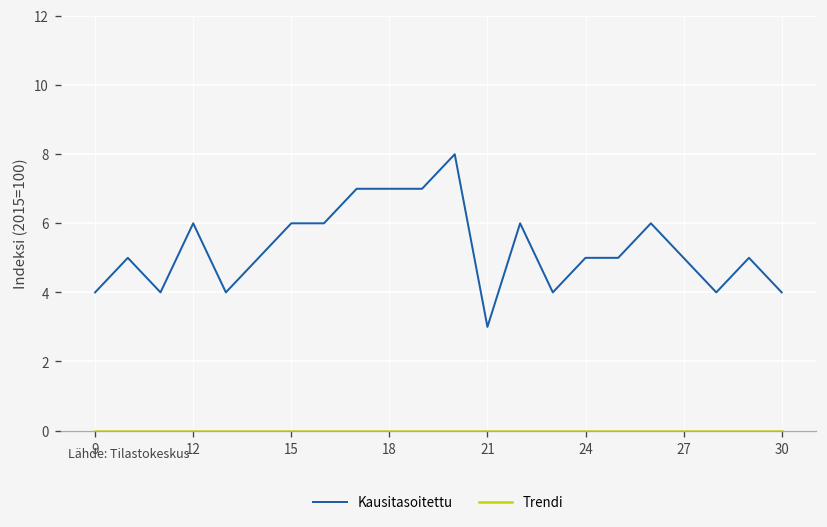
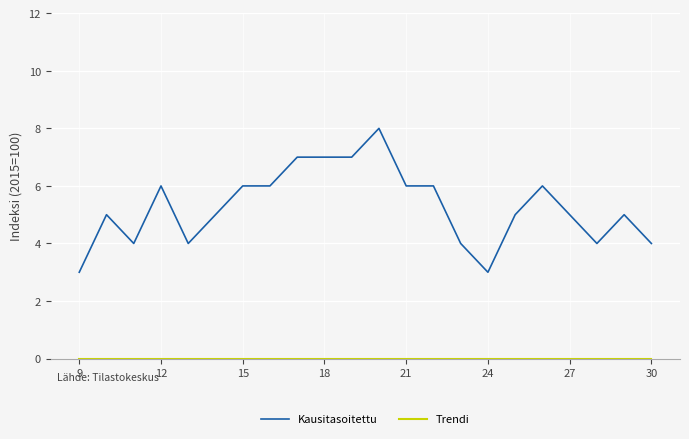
  {
    "Kausitasoitettu": {
-     "9": 4,
+     "9": 3,
      "12": 6,
      "15": 6,
      "18": 7,
-     "21": 3,
-     "24": 5,
+     "21": 6,
+     "24": 3,
      "27": 5,
      "30": 4
    },
    "Trendi": {
      "9": 0,
      "12": 0,
      "15": 0,
      "18": 0,
      "21": 0,
      "24": 0,
      "27": 0,
      "30": 0
    }
  }
